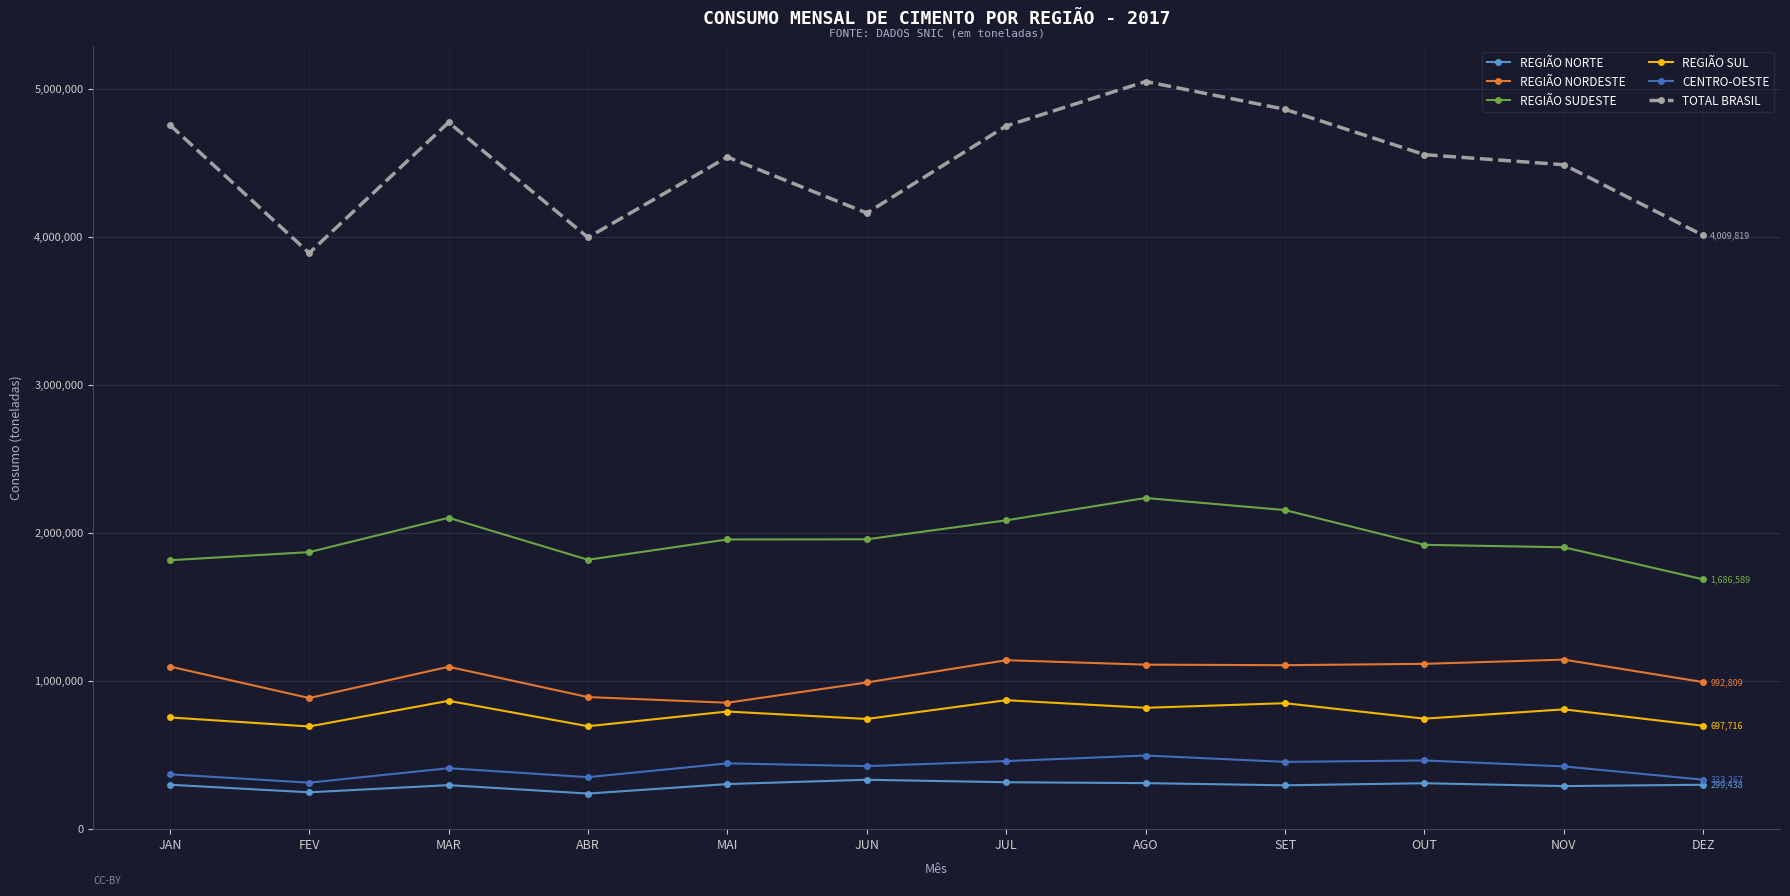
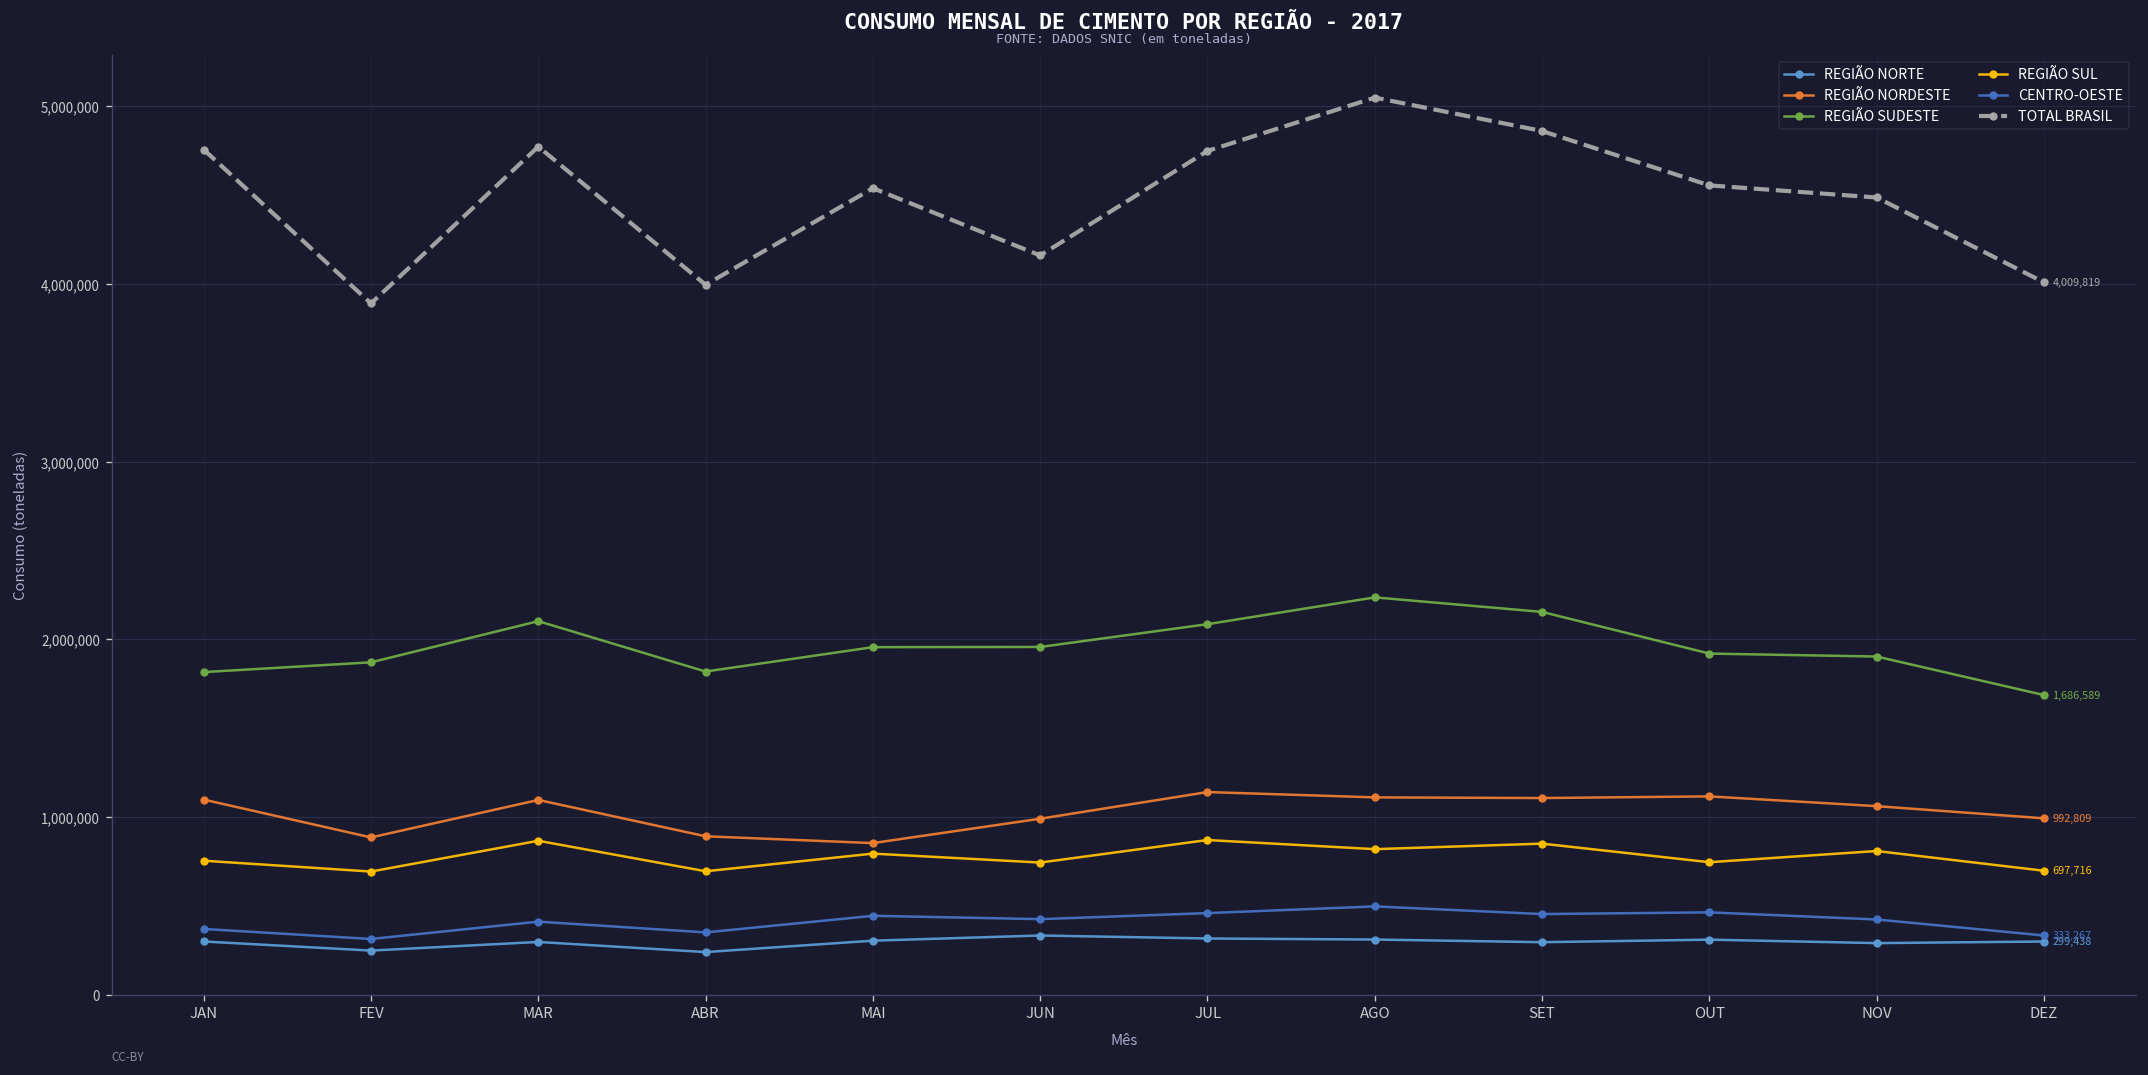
  {
    "REGIÃO NORDESTE": {
      "JAN": "1,100,000",
      "FEV": "890,000",
      "MAR": "1,100,000",
      "ABR": "890,000",
      "MAI": "850,000",
      "JUN": "990,000",
      "JUL": "1,140,000",
      "AGO": "1,110,000",
      "SET": "1,110,000",
      "OUT": "1,120,000",
-     "NOV": "1,140,000"
+     "NOV": "1,060,000"
    },
    "REGIÃO SUDESTE": {
      "DEZ": "1,686,589"
    },
    "REGIÃO SUL": {
      "DEZ": "697,716"
    },
    "TOTAL BRASIL": {
      "DEZ": "4,009,819"
    }
  }
